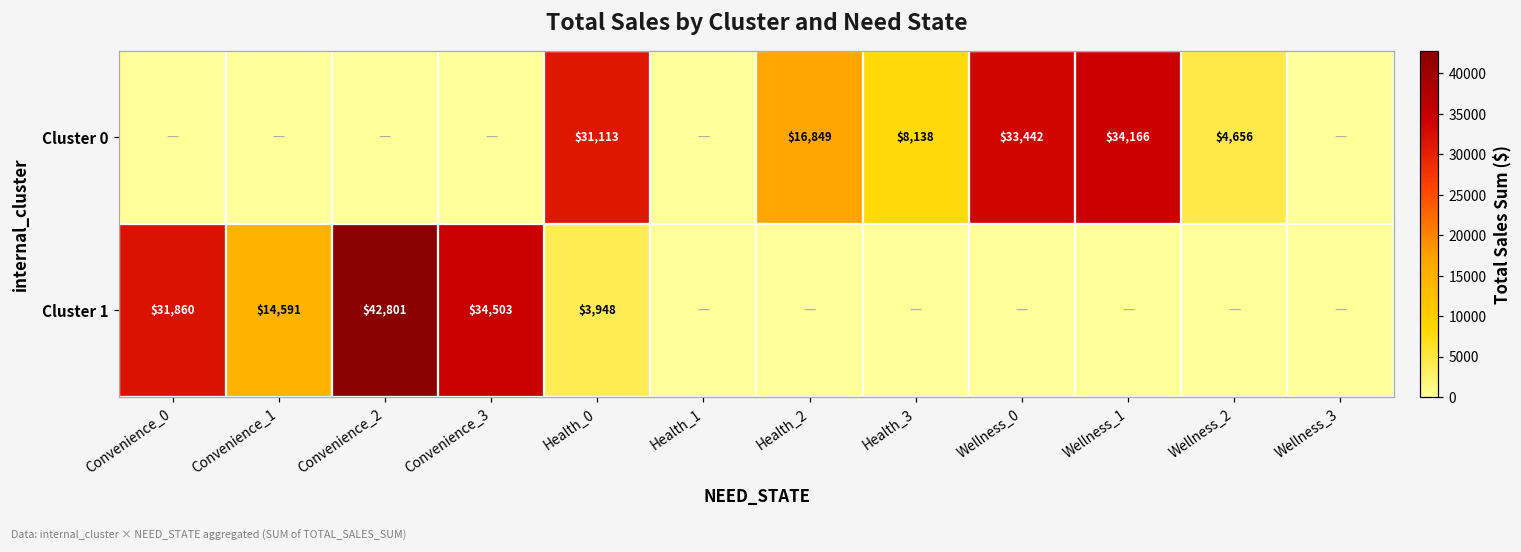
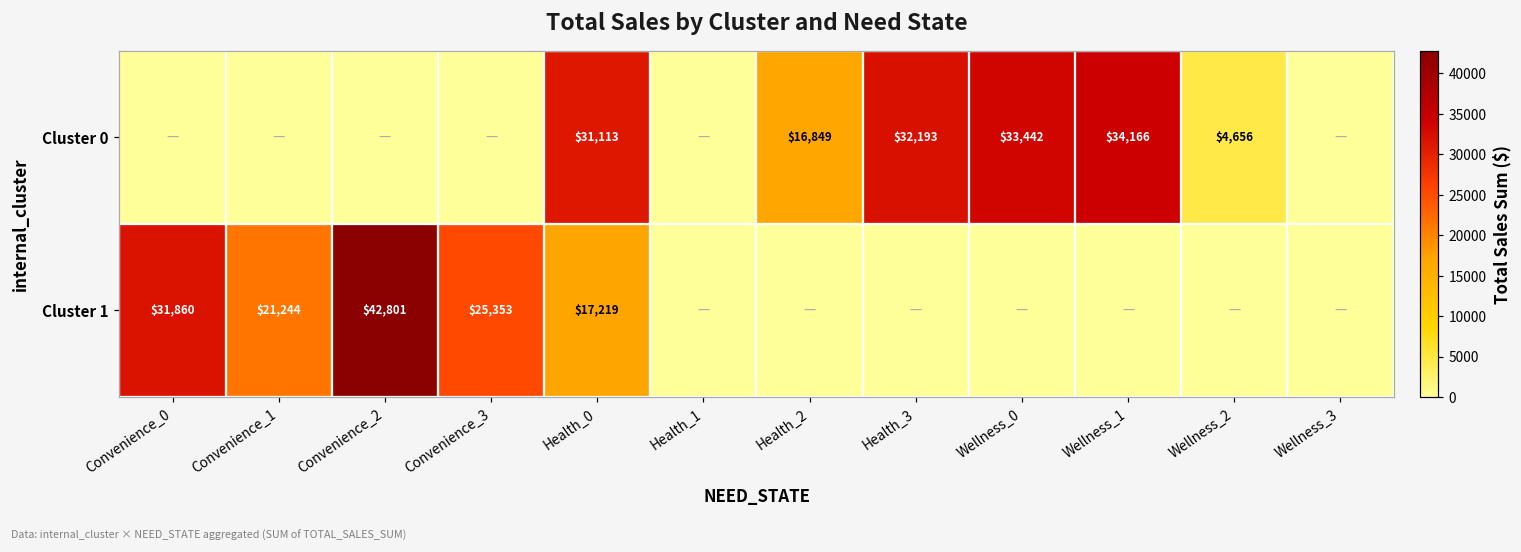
  {
    "Cluster 0": {
      "Health_0": "$31,113",
      "Health_2": "$16,849",
-     "Health_3": "$8,138",
+     "Health_3": "$32,193",
      "Wellness_0": "$33,442",
      "Wellness_1": "$34,166",
      "Wellness_2": "$4,656"
    },
    "Cluster 1": {
      "Convenience_0": "$31,860",
-     "Convenience_1": "$14,591",
+     "Convenience_1": "$21,244",
      "Convenience_2": "$42,801",
-     "Convenience_3": "$34,503",
-     "Health_0": "$3,948"
+     "Convenience_3": "$25,353",
+     "Health_0": "$17,219"
    }
  }
